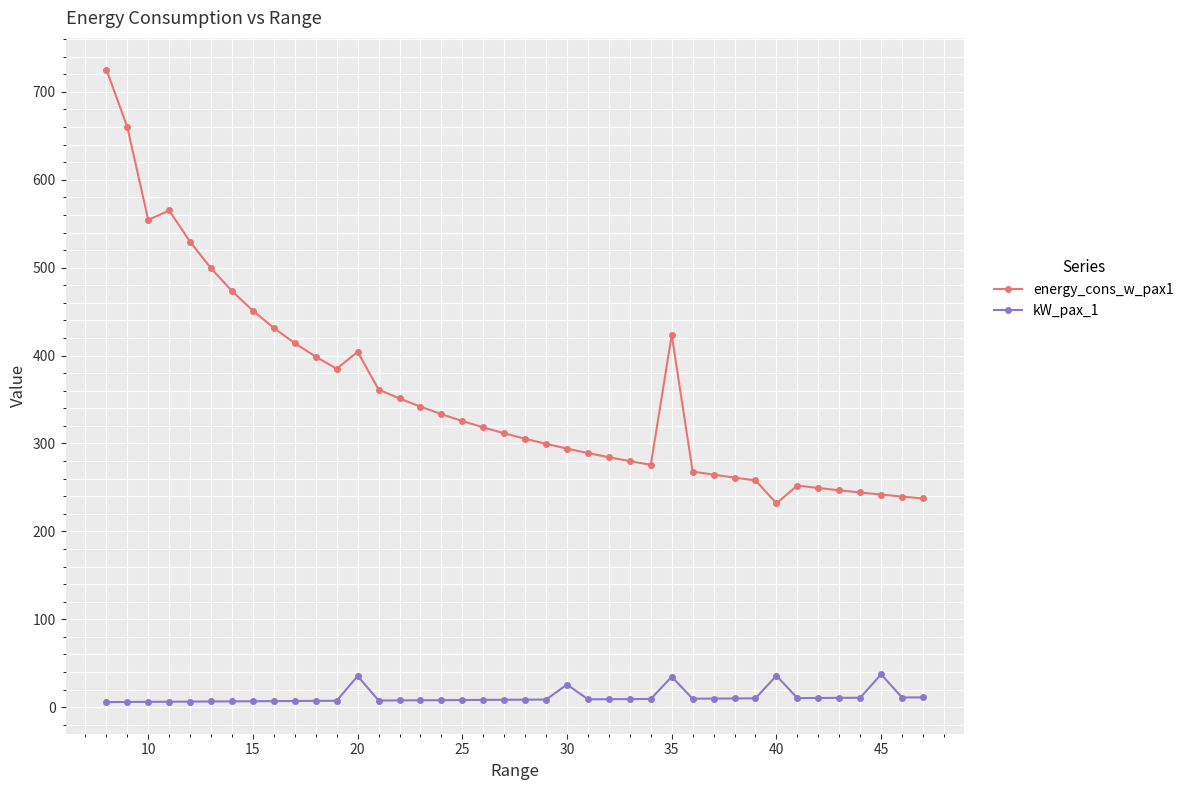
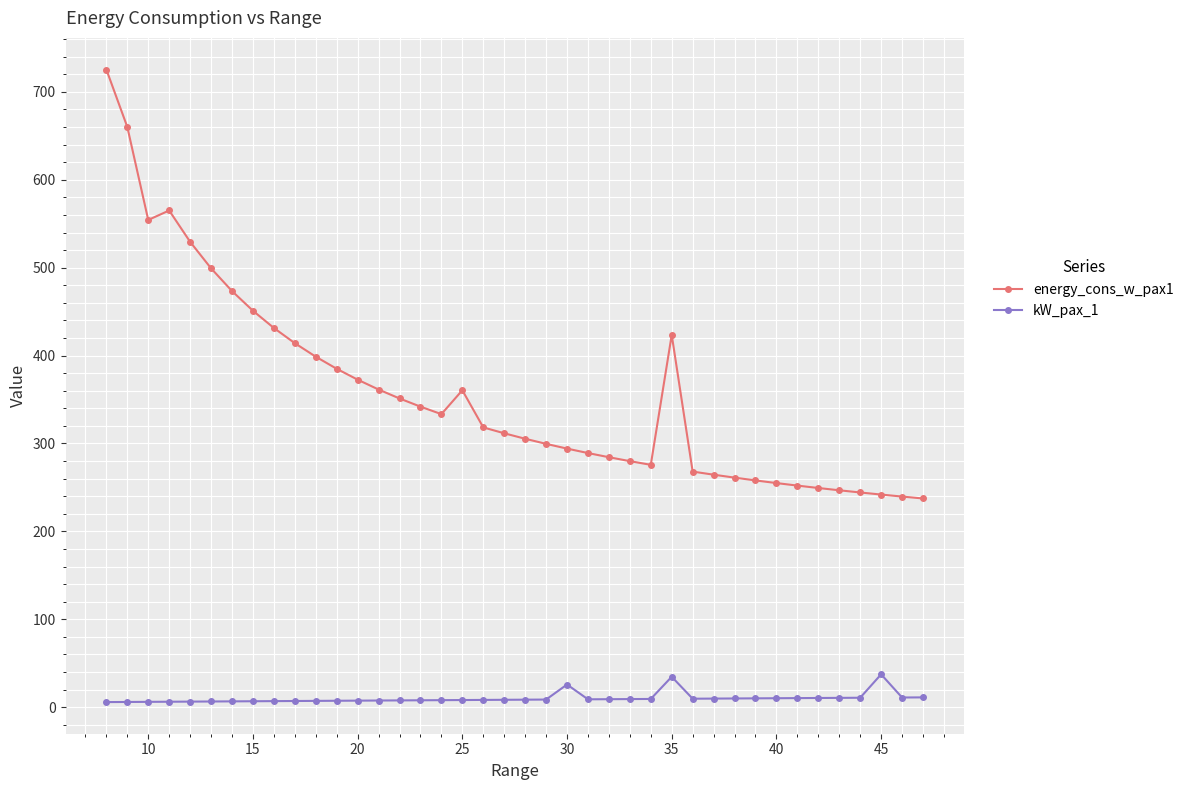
  {
    "energy_cons_w_pax1": {
      "10": 550,
      "15": 450,
-     "20": 400,
-     "25": 330,
+     "20": 370,
+     "25": 360,
      "30": 290,
      "35": 420,
-     "40": 230,
+     "40": 250,
      "45": 240
    },
    "kW_pax_1": {
      "10": 10,
      "15": 10,
-     "20": 40,
+     "20": 10,
      "25": 10,
      "30": 30,
      "35": 30,
-     "40": 40,
+     "40": 10,
      "45": 40
    }
  }
